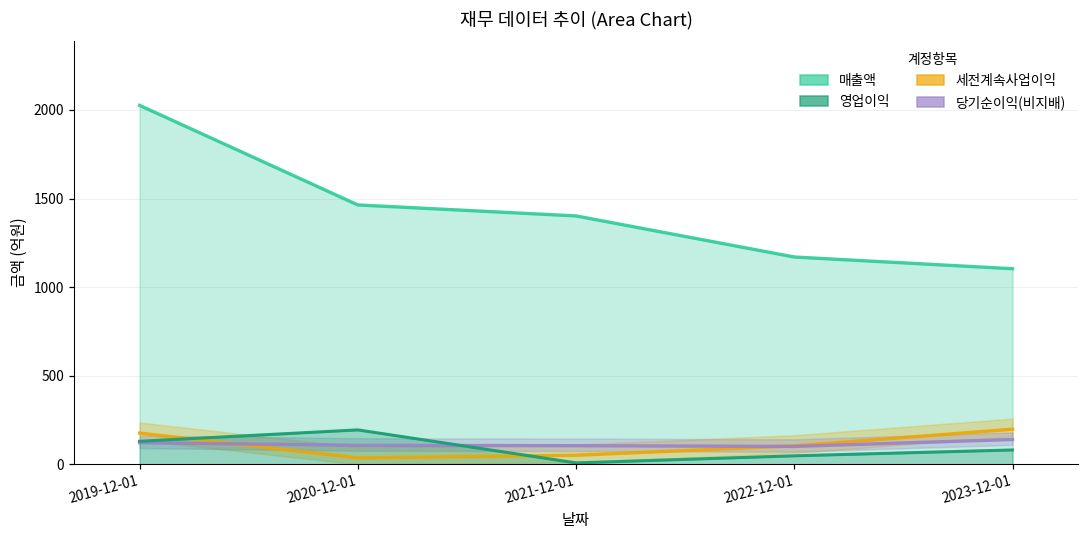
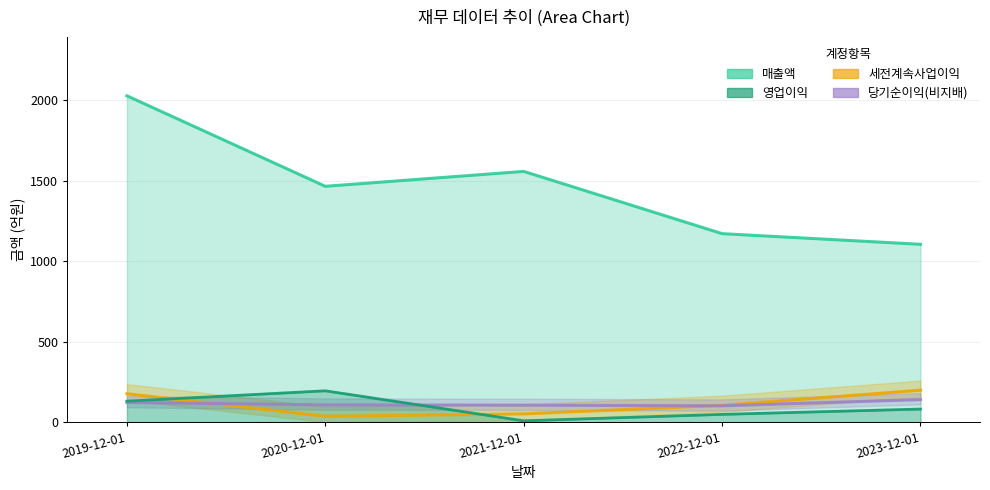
  {
    "매출액": {
      "2019-12-01": 2030,
      "2020-12-01": 1460,
-     "2021-12-01": 1400,
+     "2021-12-01": 1560,
      "2022-12-01": 1170,
      "2023-12-01": 1100
    },
    "영업이익": {
      "2020-12-01": 190,
      "2021-12-01": 10,
      "2022-12-01": 50,
      "2023-12-01": 80
    }
  }
